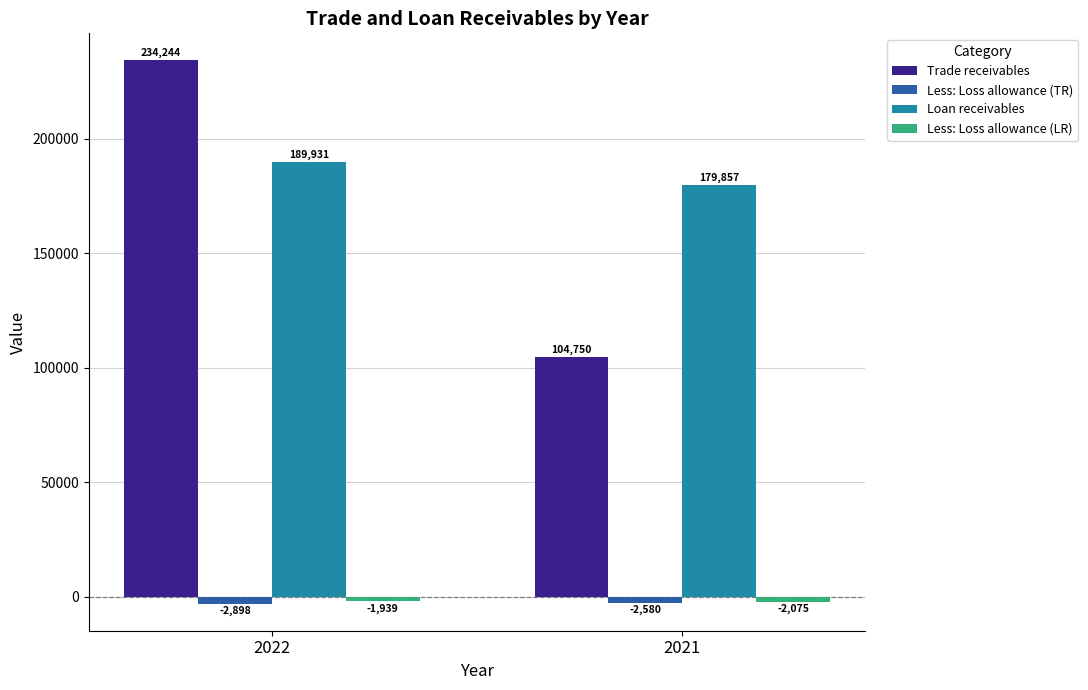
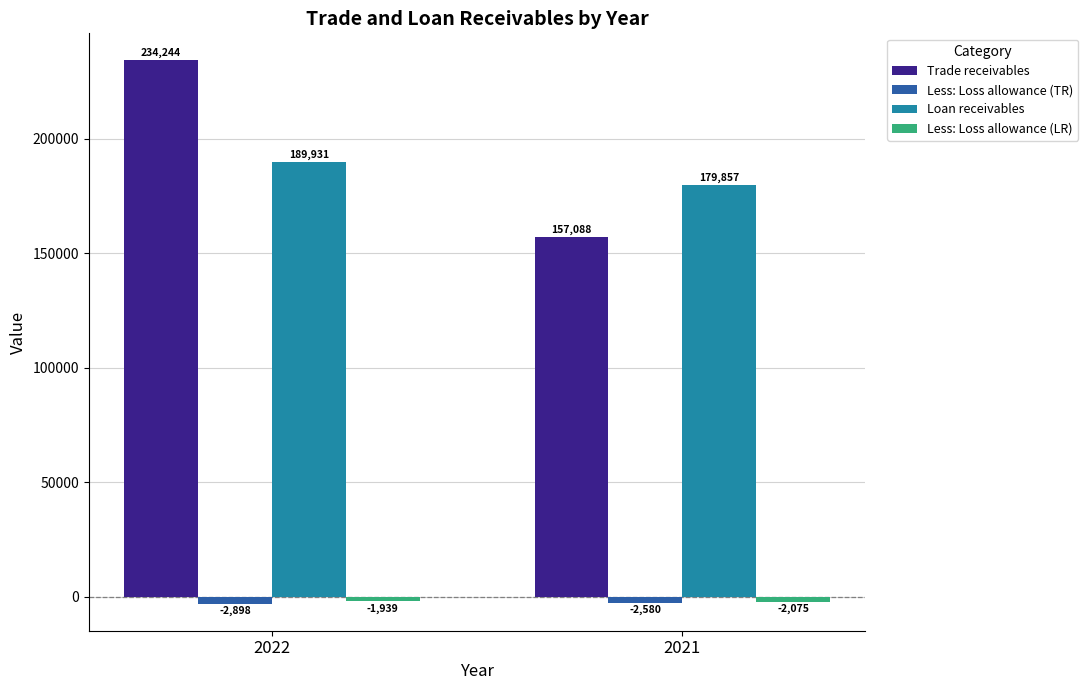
  {
    "Trade receivables": {
      "2022": "234,244",
-     "2021": "104,750"
+     "2021": "157,088"
    },
    "Less: Loss allowance (LR)": {
      "2022": "-1,939",
      "2021": "-2,075"
    }
  }
